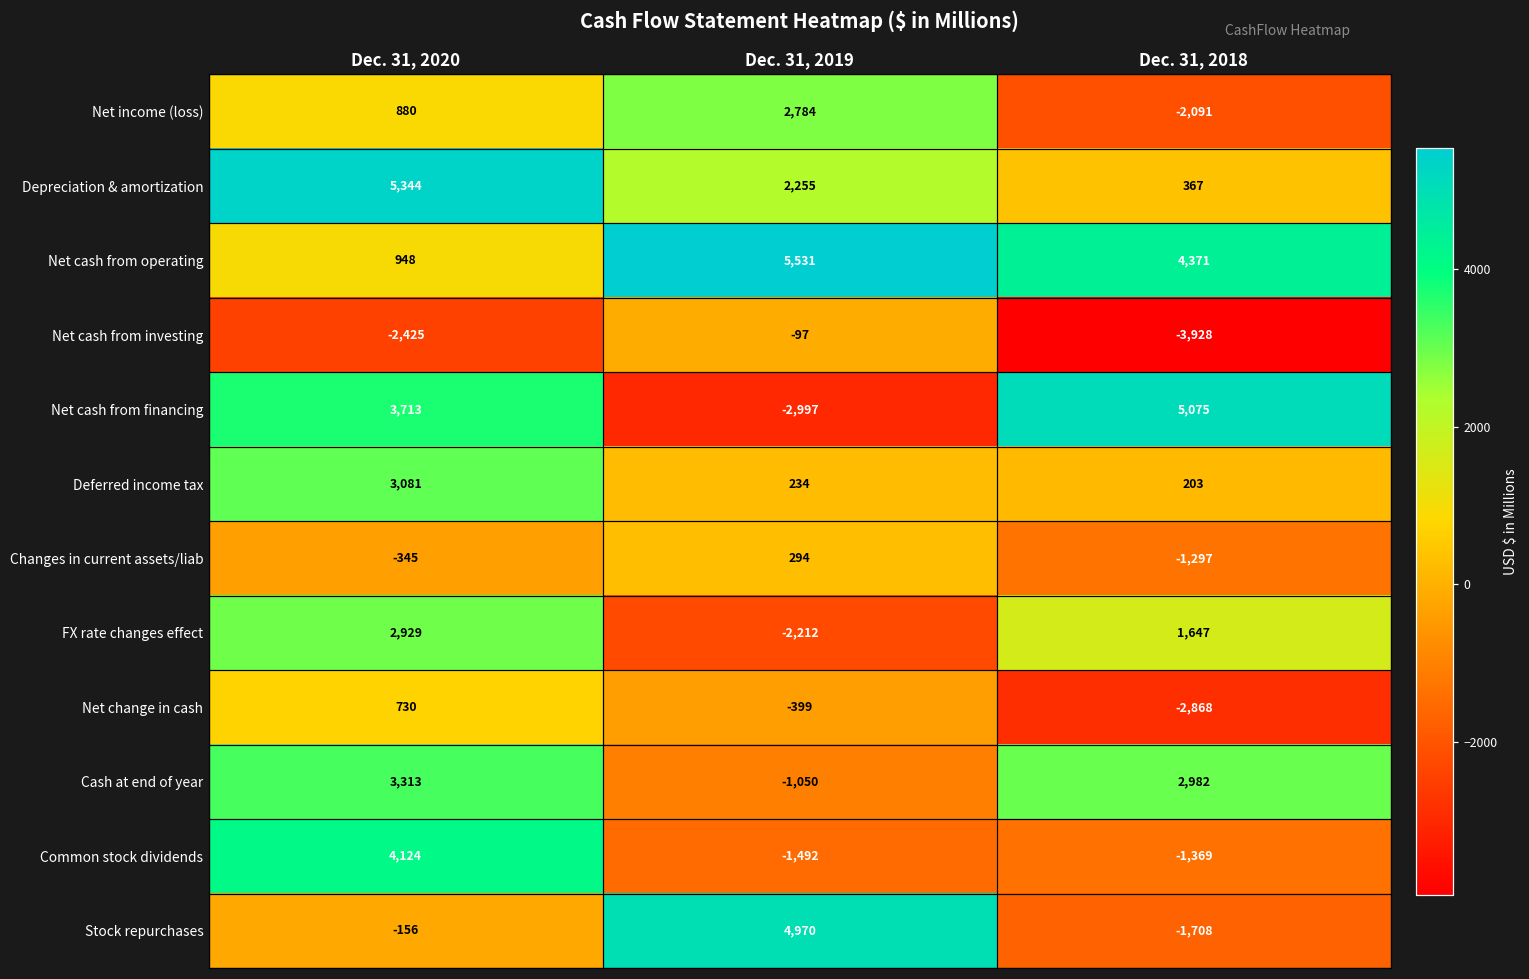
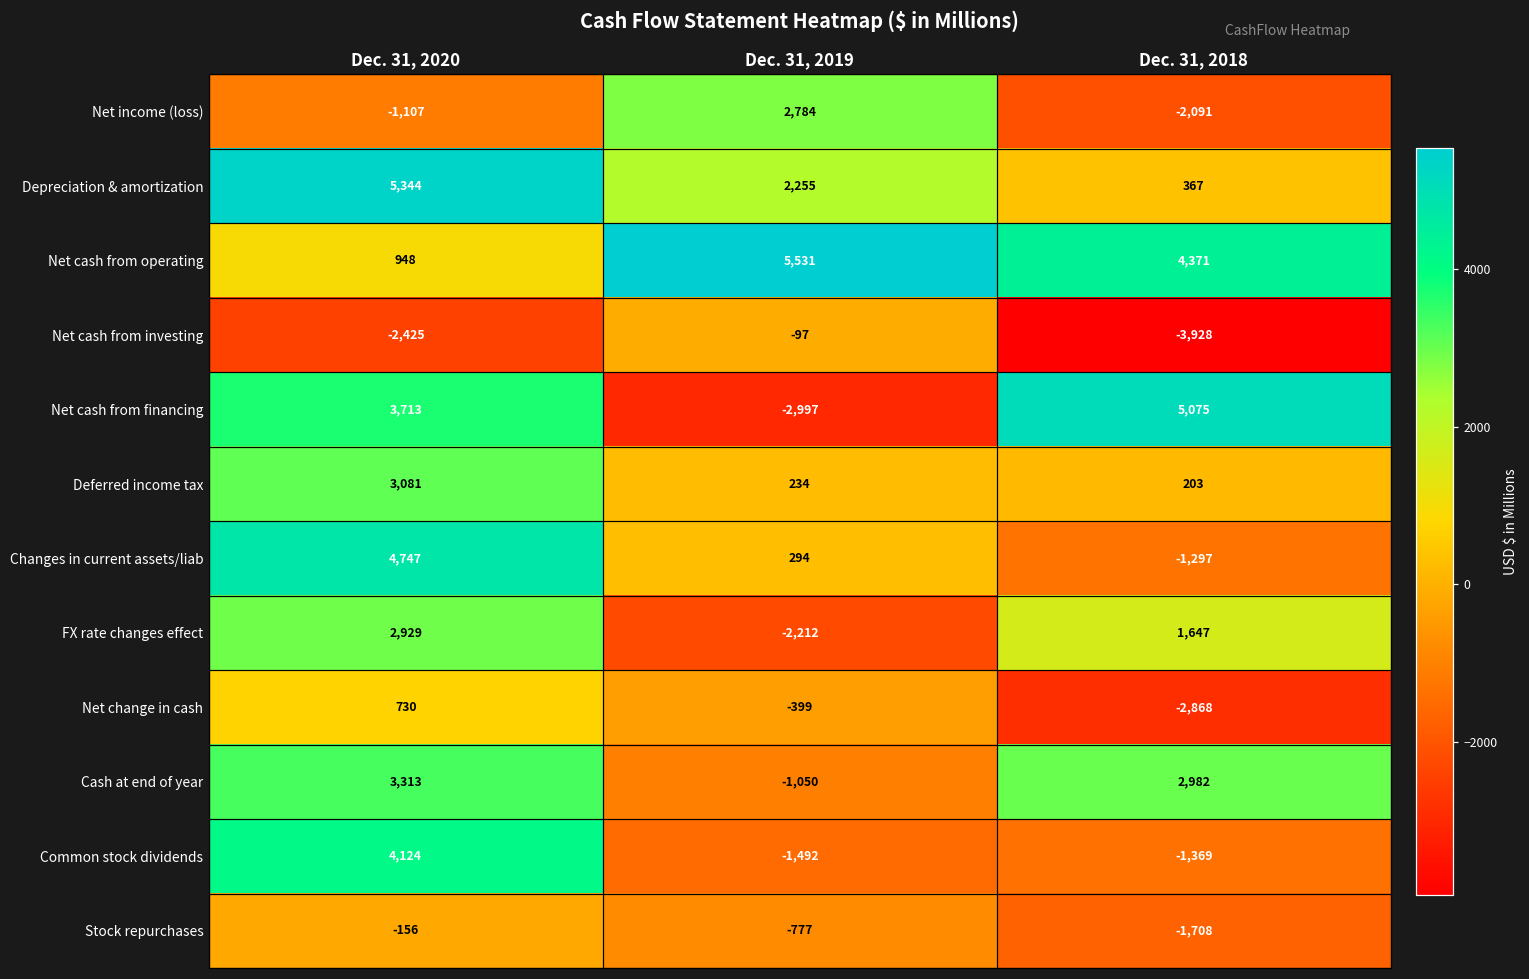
  {
    "Net income (loss)": {
-     "Dec. 31, 2020": "880",
+     "Dec. 31, 2020": "-1,107",
      "Dec. 31, 2019": "2,784",
      "Dec. 31, 2018": "-2,091"
    },
    "Depreciation & amortization": {
      "Dec. 31, 2020": "5,344",
      "Dec. 31, 2019": "2,255",
      "Dec. 31, 2018": "367"
    },
    "Net cash from operating": {
      "Dec. 31, 2020": "948",
      "Dec. 31, 2019": "5,531",
      "Dec. 31, 2018": "4,371"
    },
    "Net cash from investing": {
      "Dec. 31, 2020": "-2,425",
      "Dec. 31, 2019": "-97",
      "Dec. 31, 2018": "-3,928"
    },
    "Net cash from financing": {
      "Dec. 31, 2020": "3,713",
      "Dec. 31, 2019": "-2,997",
      "Dec. 31, 2018": "5,075"
    },
    "Deferred income tax": {
      "Dec. 31, 2020": "3,081",
      "Dec. 31, 2019": "234",
      "Dec. 31, 2018": "203"
    },
    "Changes in current assets/liab": {
-     "Dec. 31, 2020": "-345",
+     "Dec. 31, 2020": "4,747",
      "Dec. 31, 2019": "294",
      "Dec. 31, 2018": "-1,297"
    },
    "FX rate changes effect": {
      "Dec. 31, 2020": "2,929",
      "Dec. 31, 2019": "-2,212",
      "Dec. 31, 2018": "1,647"
    },
    "Net change in cash": {
      "Dec. 31, 2020": "730",
      "Dec. 31, 2019": "-399",
      "Dec. 31, 2018": "-2,868"
    },
    "Cash at end of year": {
      "Dec. 31, 2020": "3,313",
      "Dec. 31, 2019": "-1,050",
      "Dec. 31, 2018": "2,982"
    },
    "Common stock dividends": {
      "Dec. 31, 2020": "4,124",
      "Dec. 31, 2019": "-1,492",
      "Dec. 31, 2018": "-1,369"
    },
    "Stock repurchases": {
      "Dec. 31, 2020": "-156",
-     "Dec. 31, 2019": "4,970",
+     "Dec. 31, 2019": "-777",
      "Dec. 31, 2018": "-1,708"
    }
  }
